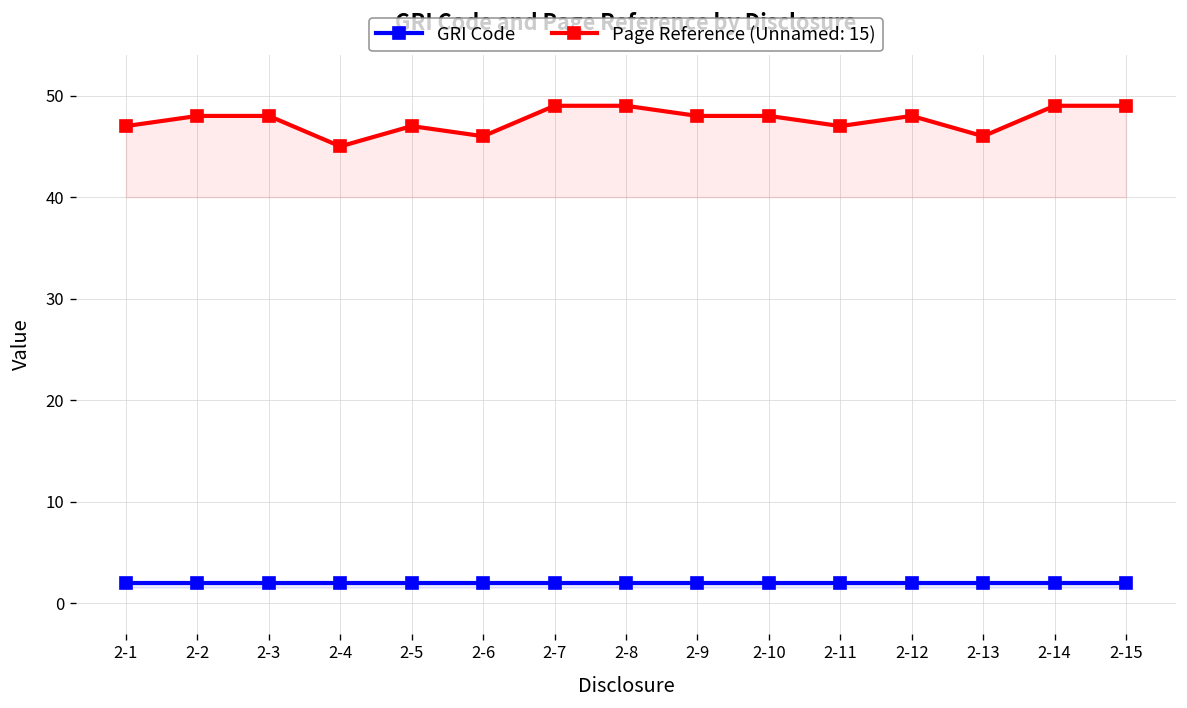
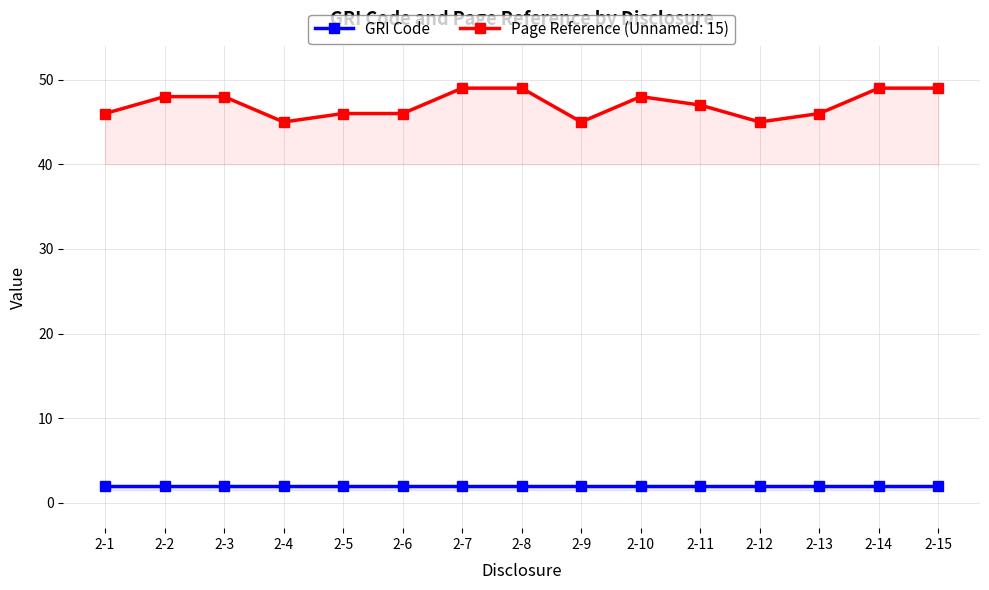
  {
    "GRI Code": {
      "2-1": 2,
      "2-2": 2,
      "2-3": 2,
      "2-4": 2,
      "2-5": 2,
      "2-6": 2,
      "2-7": 2,
      "2-8": 2,
      "2-9": 2,
      "2-10": 2,
      "2-11": 2,
      "2-12": 2,
      "2-13": 2,
      "2-14": 2,
      "2-15": 2
    },
    "Page Reference (Unnamed: 15)": {
-     "2-1": 47,
+     "2-1": 46,
      "2-2": 48,
      "2-3": 48,
      "2-4": 45,
-     "2-5": 47,
+     "2-5": 46,
      "2-6": 46,
      "2-7": 49,
      "2-8": 49,
-     "2-9": 48,
+     "2-9": 45,
      "2-10": 48,
      "2-11": 47,
-     "2-12": 48,
+     "2-12": 45,
      "2-13": 46,
      "2-14": 49,
      "2-15": 49
    }
  }
